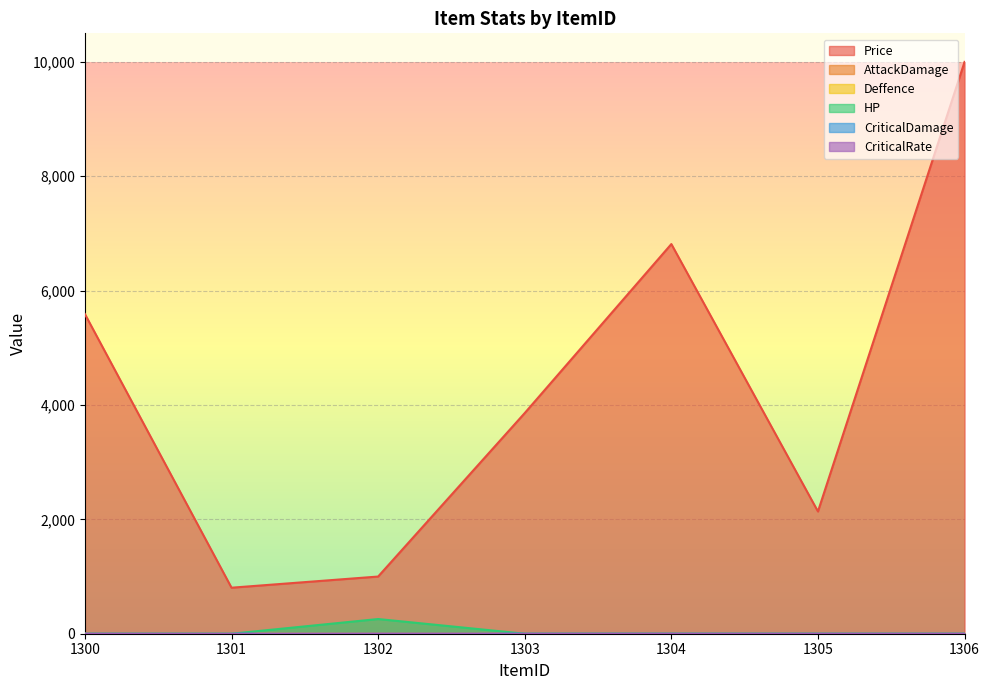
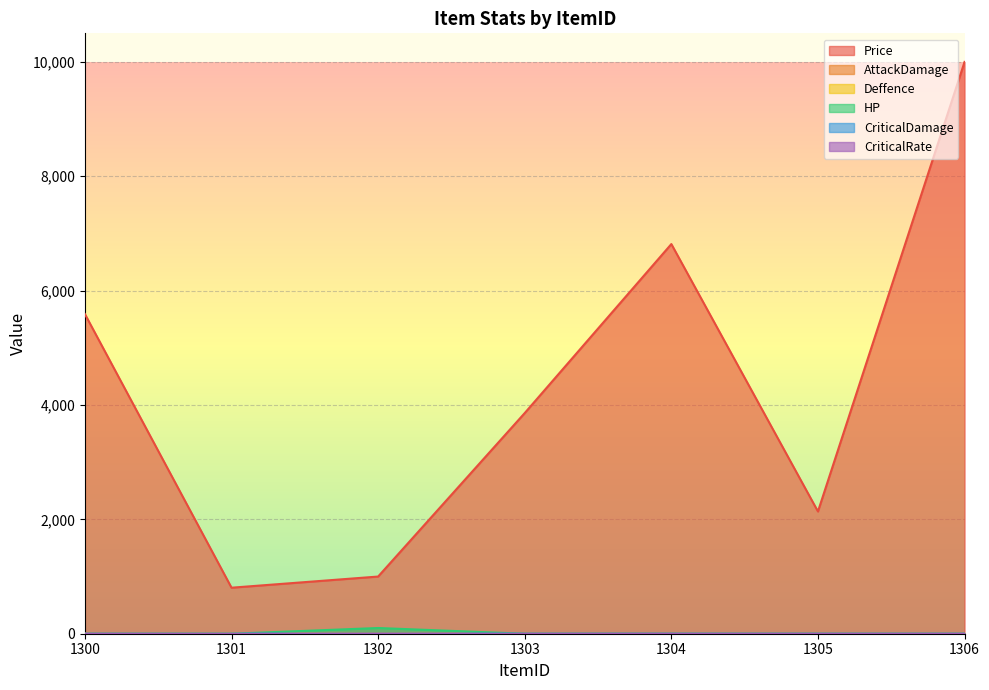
  {
    "Price": {
      "1300": "5,600",
      "1301": "800",
      "1302": "1,000",
      "1303": "3,900",
      "1304": "6,800",
      "1305": "2,100",
      "1306": "10,000"
    },
    "HP": {
-     "1302": "300"
+     "1302": "100"
    }
  }
